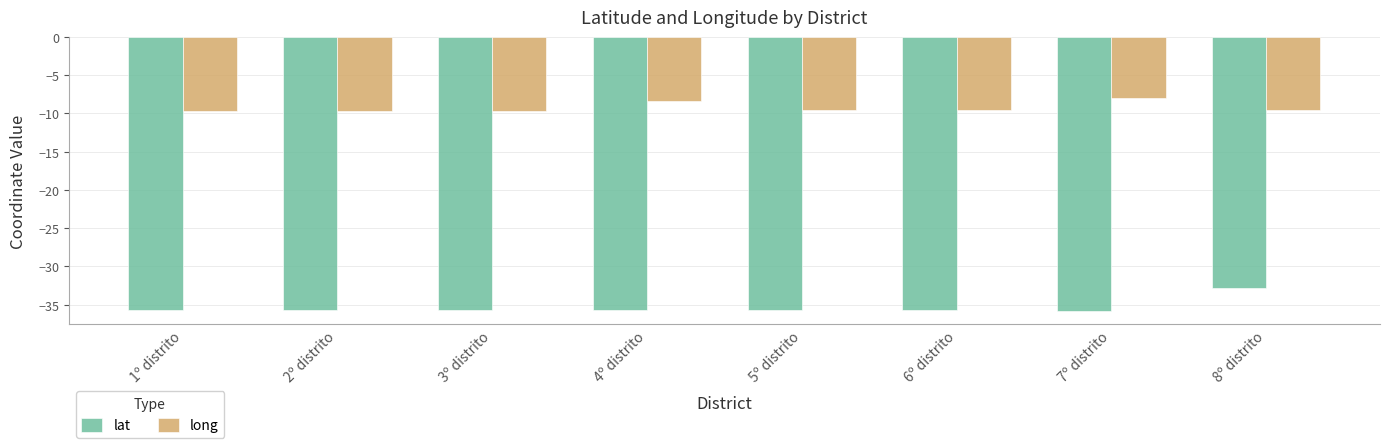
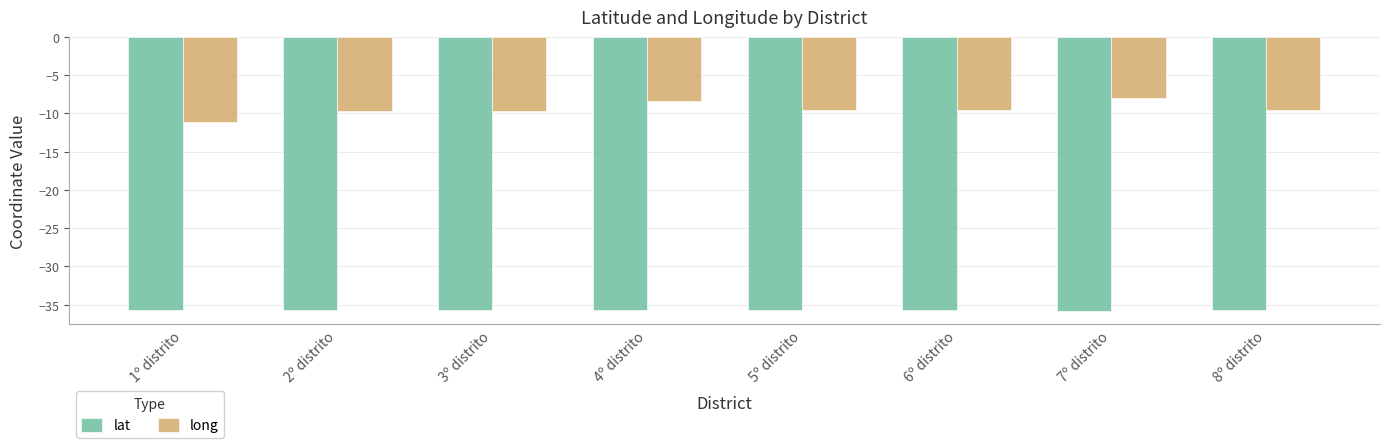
  {
    "lat": {
      "1º distrito": -36,
      "2º distrito": -36,
      "3º distrito": -36,
      "4º distrito": -36,
      "5º distrito": -36,
      "6º distrito": -36,
      "7º distrito": -36,
-     "8º distrito": -33
+     "8º distrito": -36
    },
    "long": {
-     "1º distrito": -10,
+     "1º distrito": -11,
      "2º distrito": -10,
      "3º distrito": -10,
      "4º distrito": -8,
      "5º distrito": -10,
      "6º distrito": -10,
      "7º distrito": -8,
      "8º distrito": -10
    }
  }
